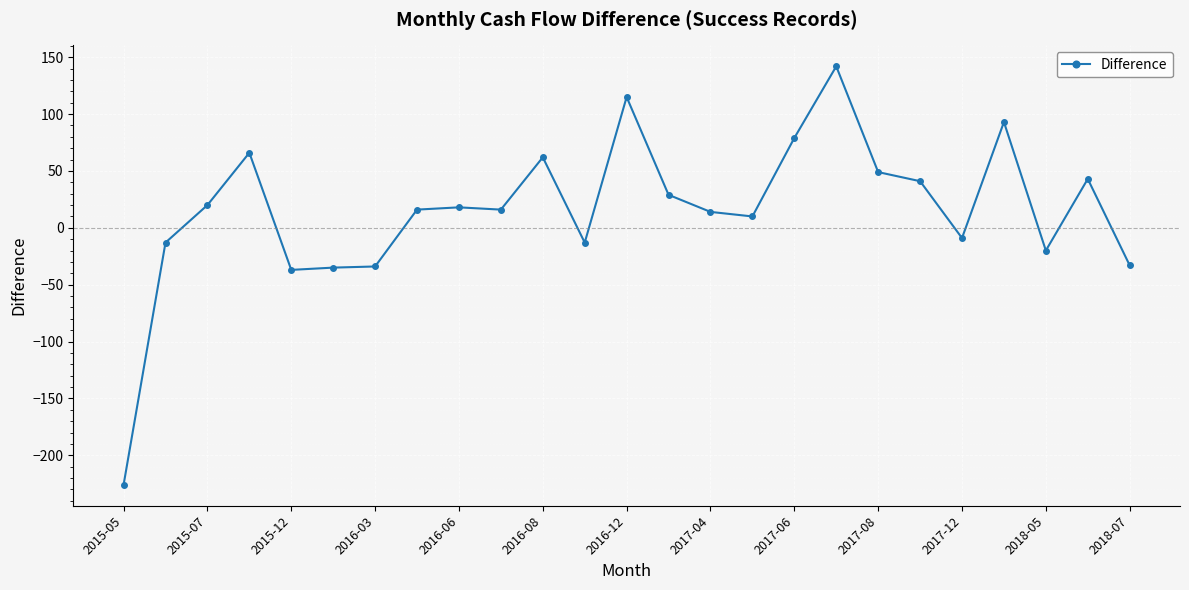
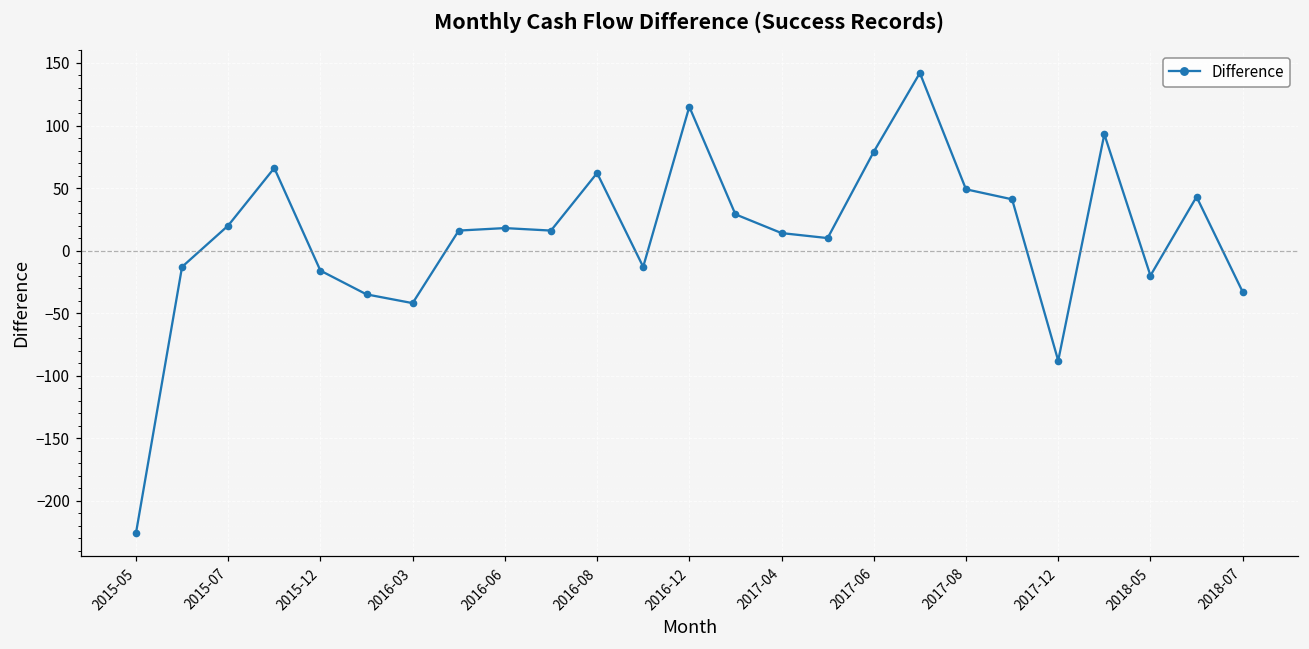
  {
    "2015-05": -226,
    "2015-07": 20,
-   "2015-12": -37,
-   "2016-03": -34,
+   "2015-12": -16,
+   "2016-03": -42,
    "2016-06": 18,
    "2016-08": 62,
    "2016-12": 115,
    "2017-04": 14,
    "2017-06": 79,
    "2017-08": 49,
-   "2017-12": -9,
+   "2017-12": -88,
    "2018-05": -20,
    "2018-07": -33
  }
